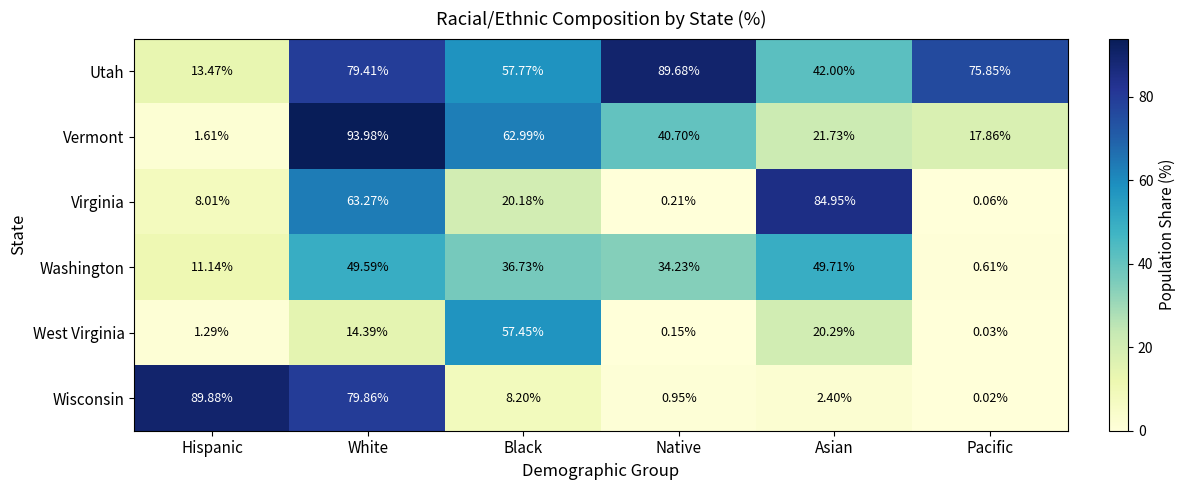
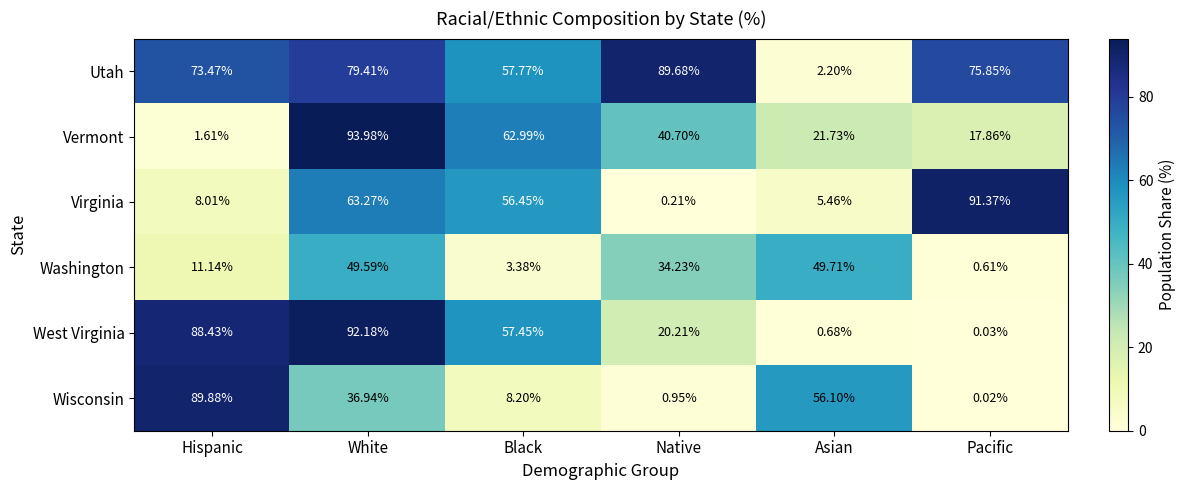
  {
    "Utah": {
-     "Hispanic": "13.47%",
+     "Hispanic": "73.47%",
      "White": "79.41%",
      "Black": "57.77%",
      "Native": "89.68%",
-     "Asian": "42.00%",
+     "Asian": "2.20%",
      "Pacific": "75.85%"
    },
    "Vermont": {
      "Hispanic": "1.61%",
      "White": "93.98%",
      "Black": "62.99%",
      "Native": "40.70%",
      "Asian": "21.73%",
      "Pacific": "17.86%"
    },
    "Virginia": {
      "Hispanic": "8.01%",
      "White": "63.27%",
-     "Black": "20.18%",
+     "Black": "56.45%",
      "Native": "0.21%",
-     "Asian": "84.95%",
-     "Pacific": "0.06%"
+     "Asian": "5.46%",
+     "Pacific": "91.37%"
    },
    "Washington": {
      "Hispanic": "11.14%",
      "White": "49.59%",
-     "Black": "36.73%",
+     "Black": "3.38%",
      "Native": "34.23%",
      "Asian": "49.71%",
      "Pacific": "0.61%"
    },
    "West Virginia": {
-     "Hispanic": "1.29%",
-     "White": "14.39%",
+     "Hispanic": "88.43%",
+     "White": "92.18%",
      "Black": "57.45%",
-     "Native": "0.15%",
-     "Asian": "20.29%",
+     "Native": "20.21%",
+     "Asian": "0.68%",
      "Pacific": "0.03%"
    },
    "Wisconsin": {
      "Hispanic": "89.88%",
-     "White": "79.86%",
+     "White": "36.94%",
      "Black": "8.20%",
      "Native": "0.95%",
-     "Asian": "2.40%",
+     "Asian": "56.10%",
      "Pacific": "0.02%"
    }
  }
